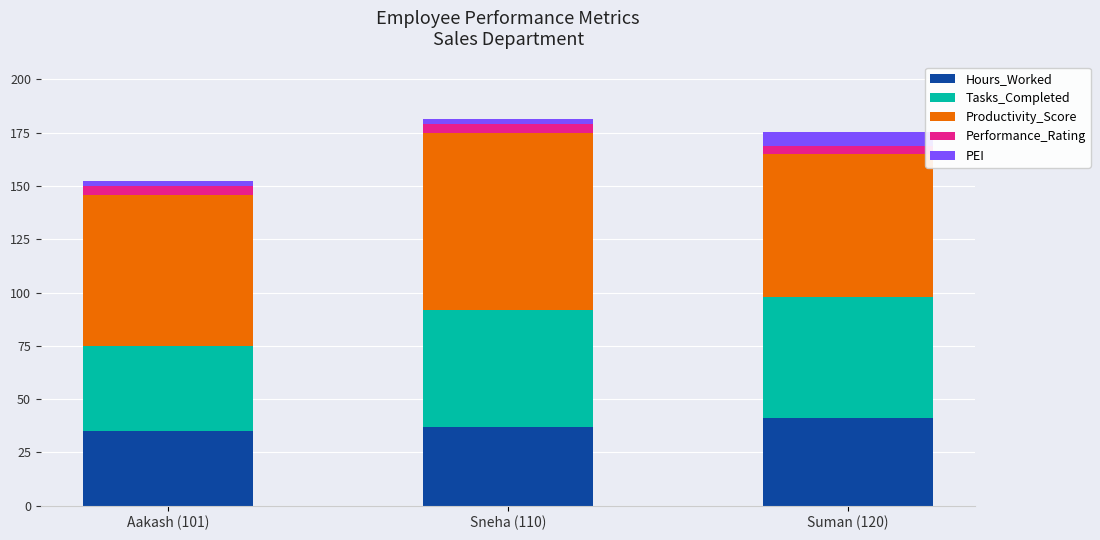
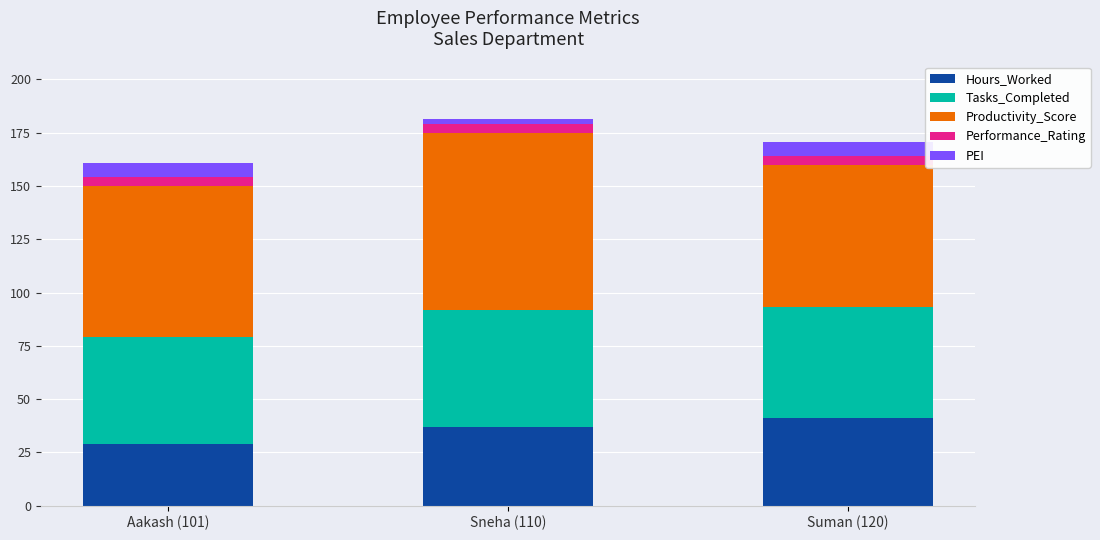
  {
    "Hours_Worked": {
-     "Aakash (101)": 35,
+     "Aakash (101)": 29,
      "Sneha (110)": 37,
      "Suman (120)": 41
    },
    "Tasks_Completed": {
-     "Aakash (101)": 40,
+     "Aakash (101)": 50,
      "Sneha (110)": 55,
-     "Suman (120)": 57
+     "Suman (120)": 52
    },
    "Productivity_Score": {
      "Aakash (101)": 71,
      "Sneha (110)": 83,
      "Suman (120)": 67
    },
    "Performance_Rating": {
      "Aakash (101)": 4,
      "Sneha (110)": 4,
      "Suman (120)": 4
    },
    "PEI": {
-     "Aakash (101)": 2,
+     "Aakash (101)": 7,
      "Sneha (110)": 2,
      "Suman (120)": 7
    }
  }
